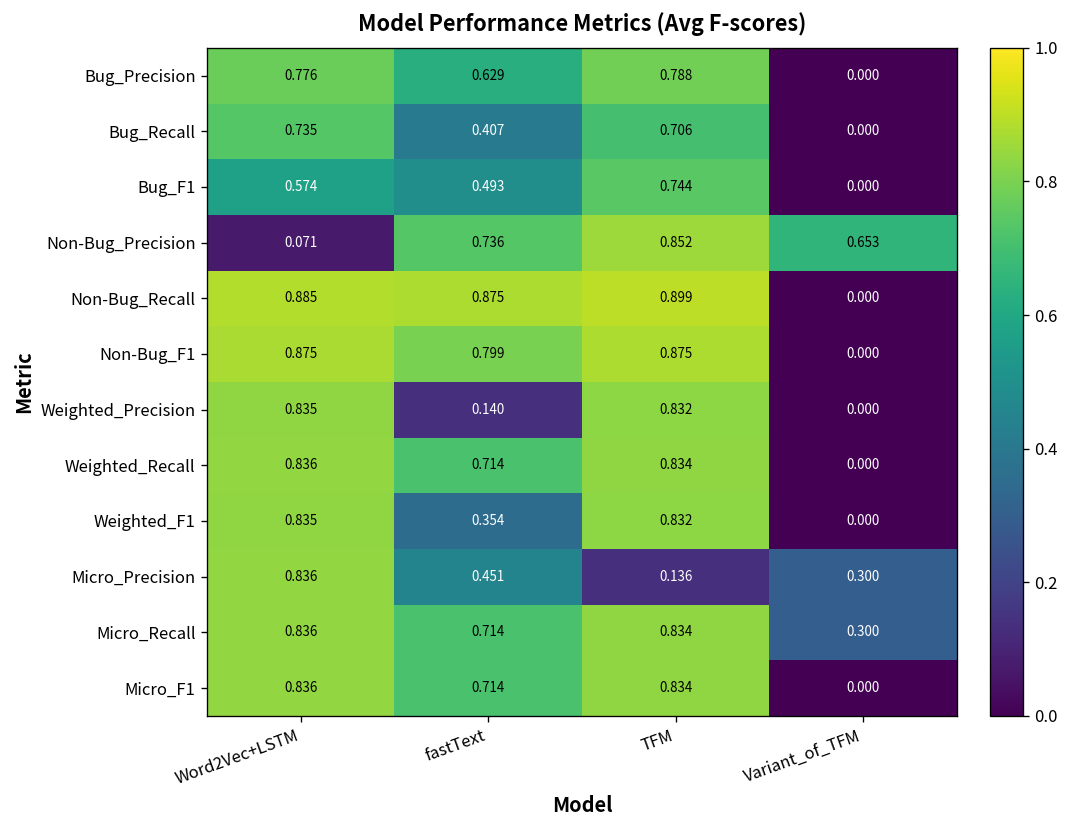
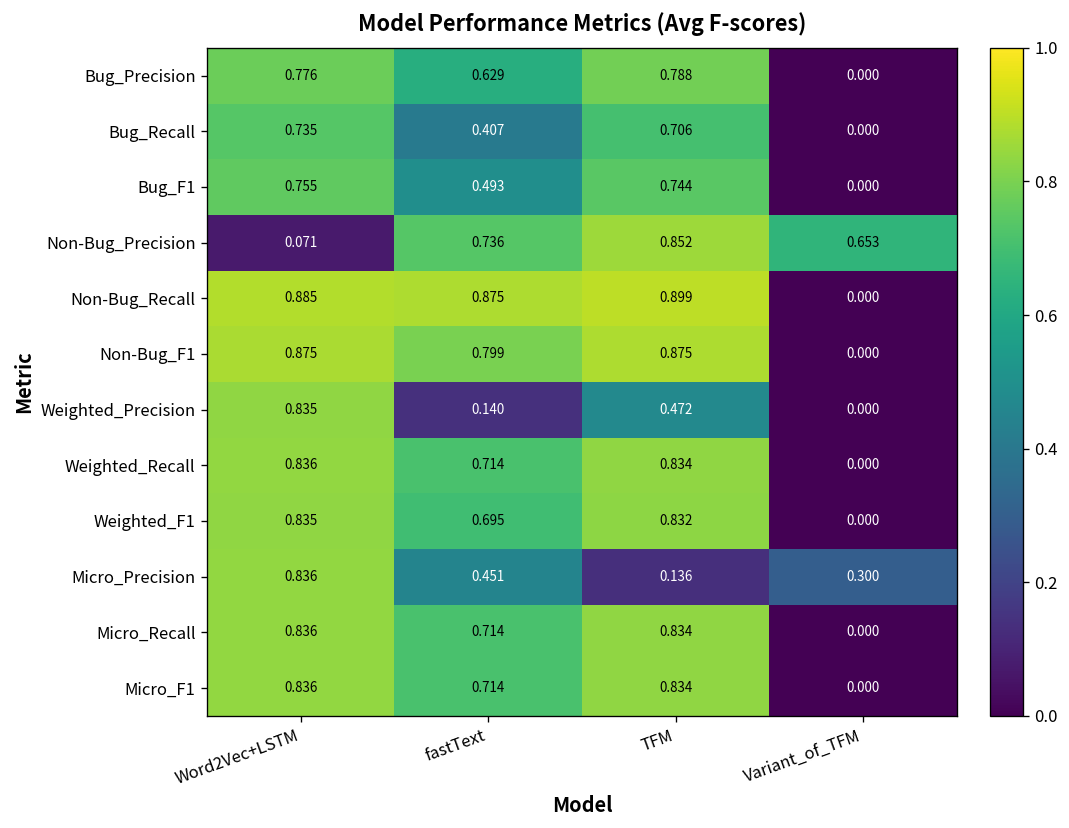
  {
    "Bug_Precision": {
      "Word2Vec+LSTM": 0.776,
      "fastText": 0.629,
      "TFM": 0.788,
      "Variant_of_TFM": 0.000
    },
    "Bug_Recall": {
      "Word2Vec+LSTM": 0.735,
      "fastText": 0.407,
      "TFM": 0.706,
      "Variant_of_TFM": 0.000
    },
    "Bug_F1": {
-     "Word2Vec+LSTM": 0.574,
+     "Word2Vec+LSTM": 0.755,
      "fastText": 0.493,
      "TFM": 0.744,
      "Variant_of_TFM": 0.000
    },
    "Non-Bug_Precision": {
      "Word2Vec+LSTM": 0.071,
      "fastText": 0.736,
      "TFM": 0.852,
      "Variant_of_TFM": 0.653
    },
    "Non-Bug_Recall": {
      "Word2Vec+LSTM": 0.885,
      "fastText": 0.875,
      "TFM": 0.899,
      "Variant_of_TFM": 0.000
    },
    "Non-Bug_F1": {
      "Word2Vec+LSTM": 0.875,
      "fastText": 0.799,
      "TFM": 0.875,
      "Variant_of_TFM": 0.000
    },
    "Weighted_Precision": {
      "Word2Vec+LSTM": 0.835,
      "fastText": 0.140,
-     "TFM": 0.832,
+     "TFM": 0.472,
      "Variant_of_TFM": 0.000
    },
    "Weighted_Recall": {
      "Word2Vec+LSTM": 0.836,
      "fastText": 0.714,
      "TFM": 0.834,
      "Variant_of_TFM": 0.000
    },
    "Weighted_F1": {
      "Word2Vec+LSTM": 0.835,
-     "fastText": 0.354,
+     "fastText": 0.695,
      "TFM": 0.832,
      "Variant_of_TFM": 0.000
    },
    "Micro_Precision": {
      "Word2Vec+LSTM": 0.836,
      "fastText": 0.451,
      "TFM": 0.136,
      "Variant_of_TFM": 0.300
    },
    "Micro_Recall": {
      "Word2Vec+LSTM": 0.836,
      "fastText": 0.714,
      "TFM": 0.834,
-     "Variant_of_TFM": 0.300
+     "Variant_of_TFM": 0.000
    },
    "Micro_F1": {
      "Word2Vec+LSTM": 0.836,
      "fastText": 0.714,
      "TFM": 0.834,
      "Variant_of_TFM": 0.000
    }
  }
